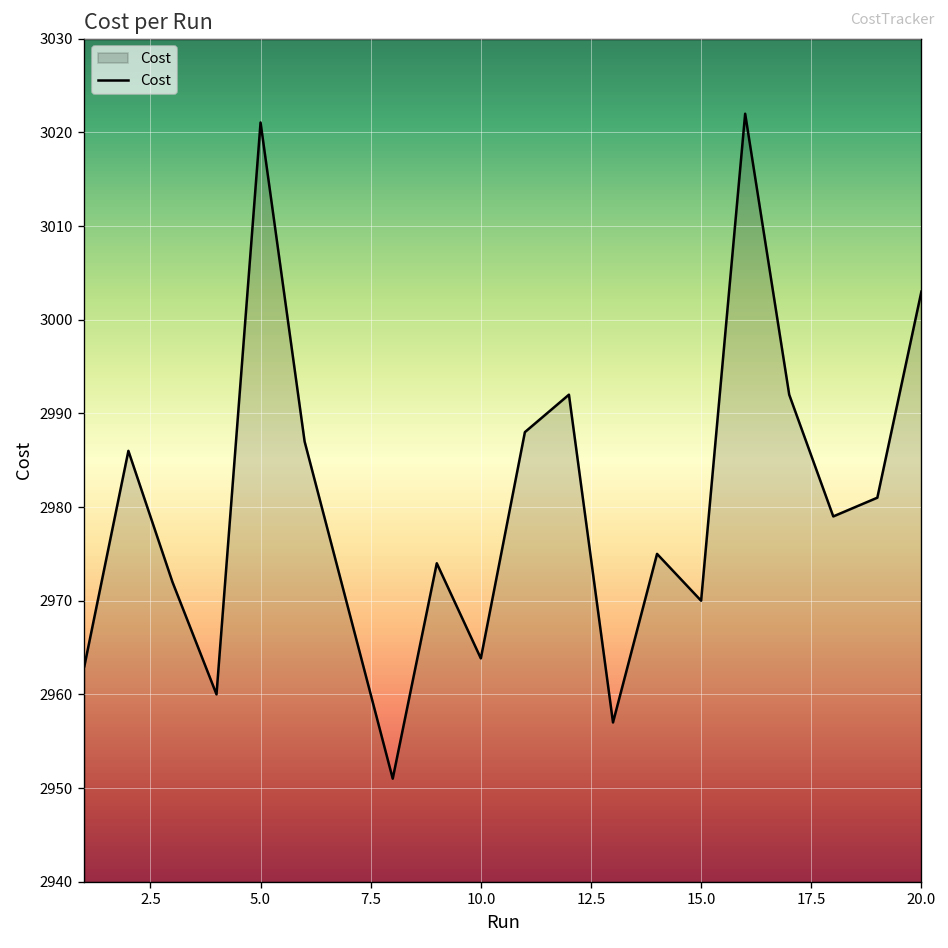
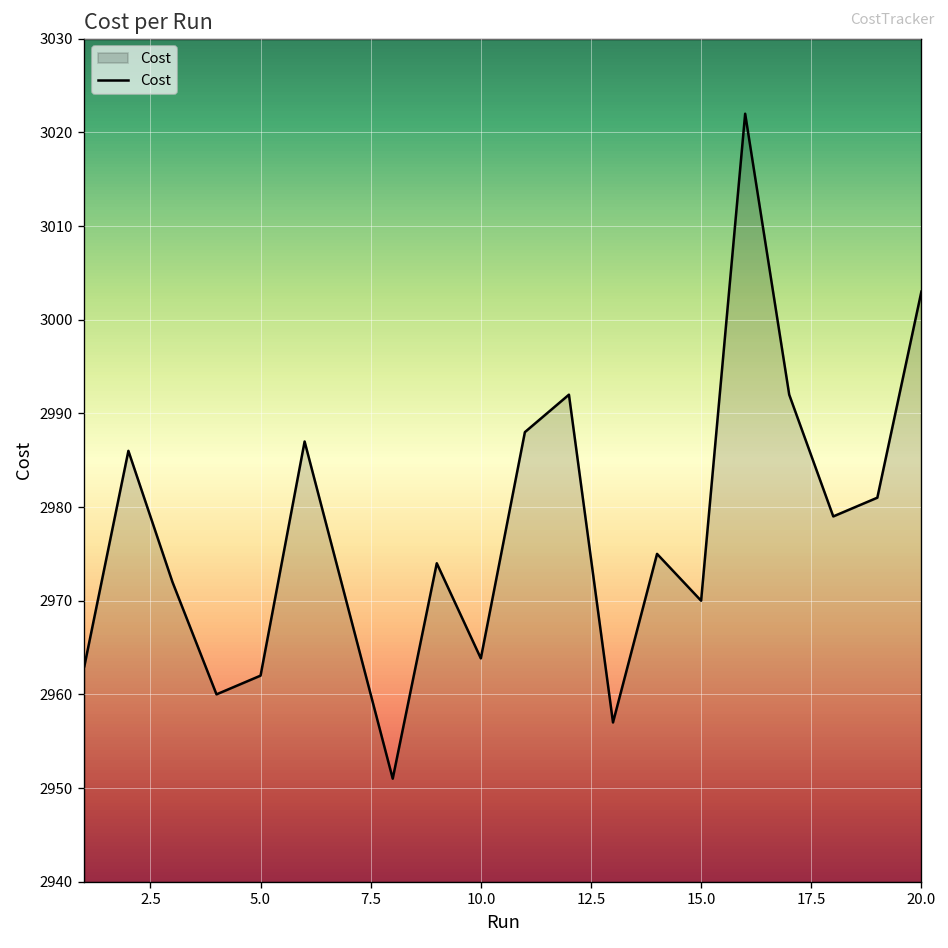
  {
-   "5.0": 3021,
+   "5.0": 2962,
    "10.0": 2964,
    "15.0": 2970,
    "20.0": 3003
  }
